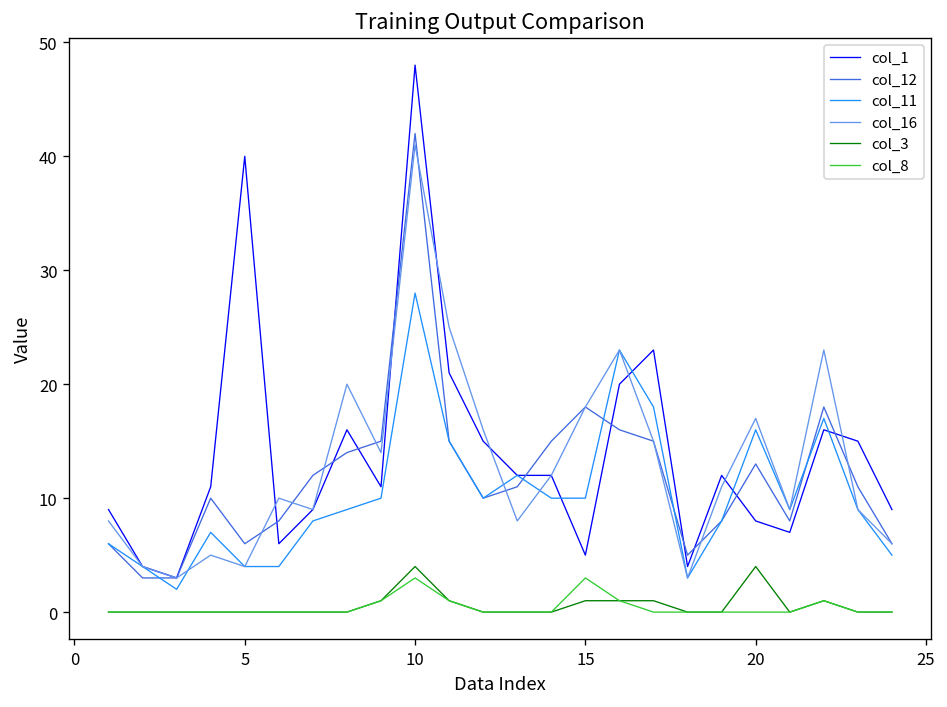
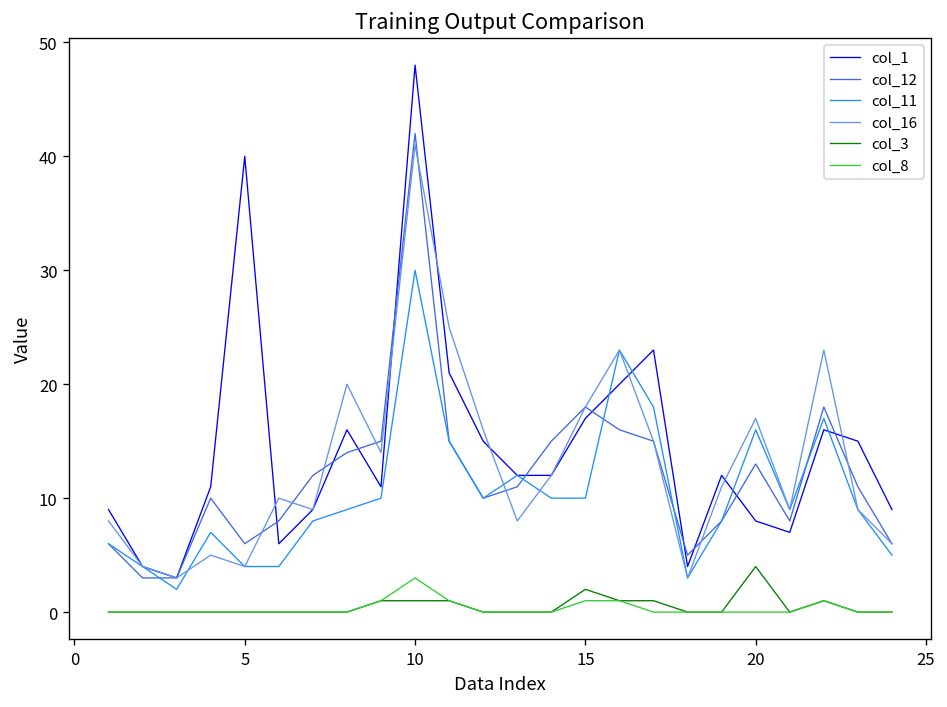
  {
    "col_1": {
      "5": 40,
      "10": 48,
-     "15": 5,
+     "15": 17,
      "20": 8
    },
    "col_11": {
-     "10": 28,
+     "10": 30,
      "15": 10,
      "20": 16
    },
    "col_3": {
-     "10": 4,
-     "15": 1,
+     "10": 1,
+     "15": 2,
      "20": 4
    },
    "col_8": {
      "10": 3,
-     "15": 3,
+     "15": 1,
      "20": 0
    }
  }
